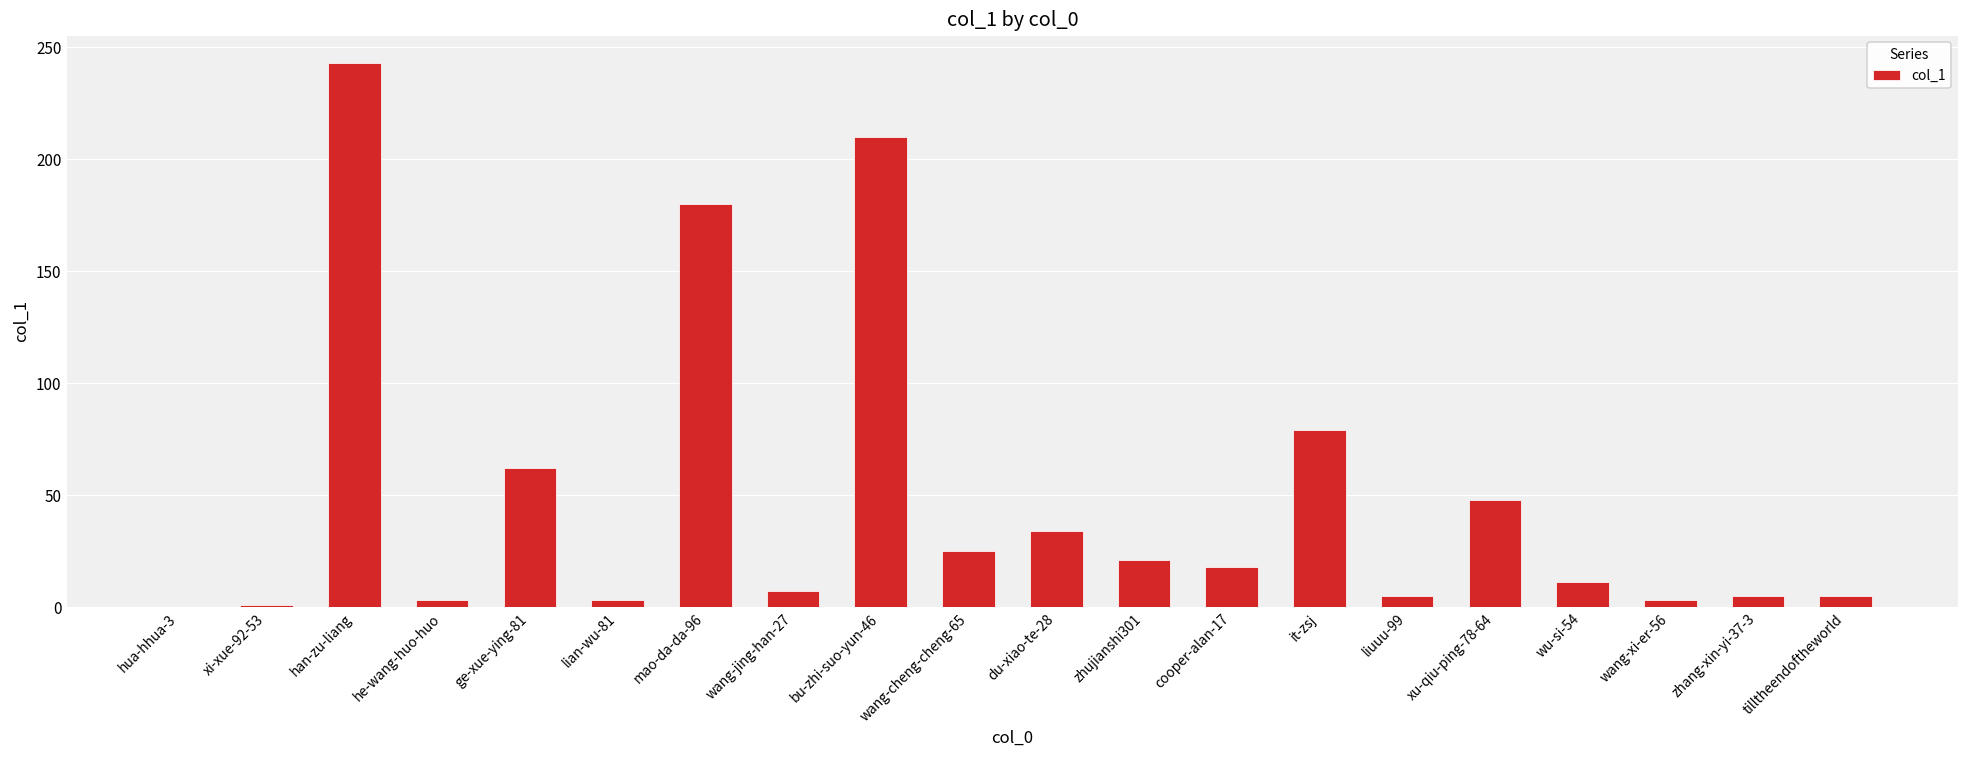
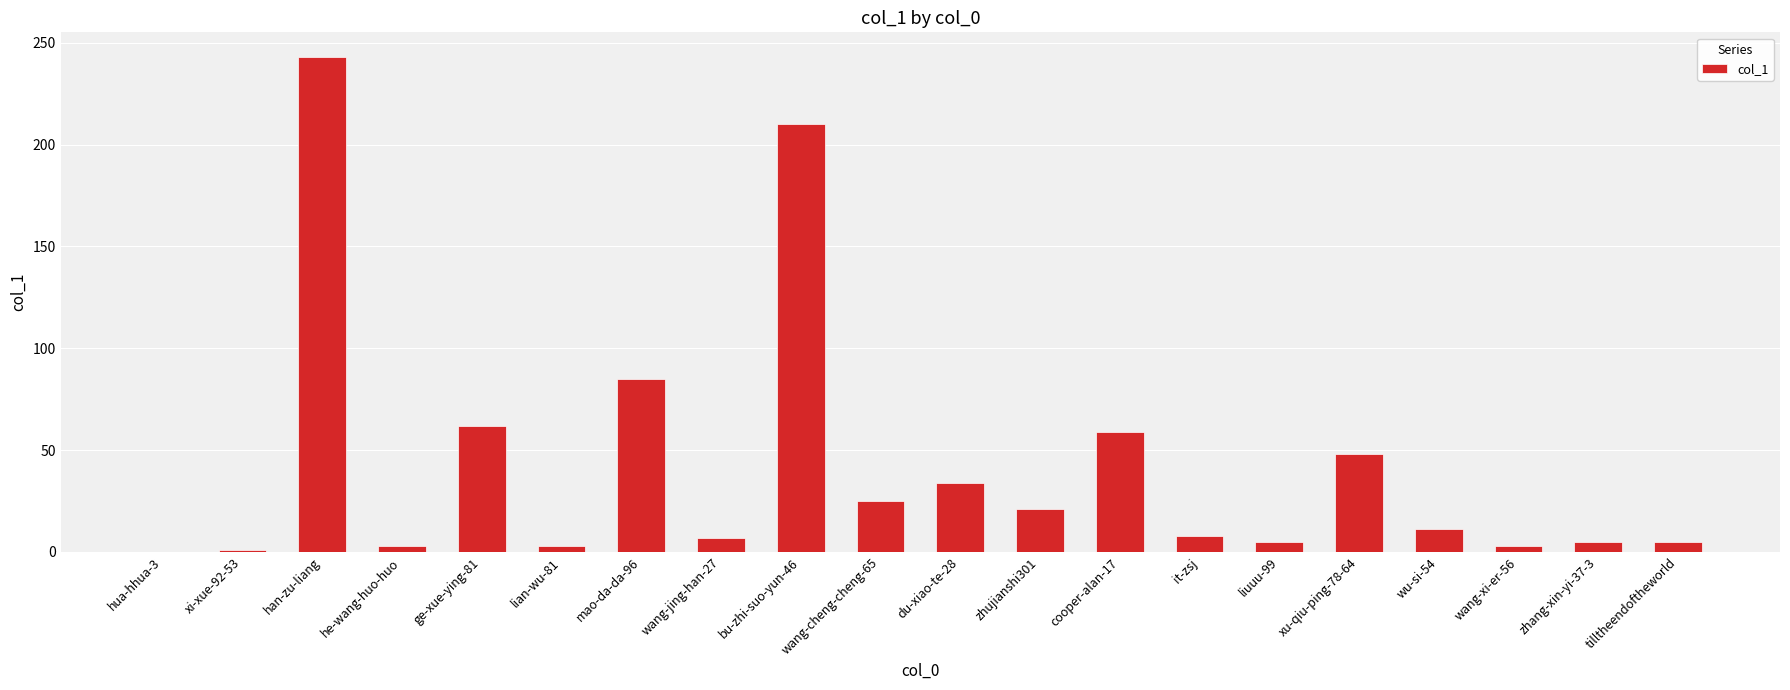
  {
    "hua-hhua-3": 0,
    "han-zu-liang": 243,
    "he-wang-huo-huo": 3,
    "ge-xue-ying-81": 62,
    "lian-wu-81": 3,
-   "mao-da-da-96": 180,
+   "mao-da-da-96": 85,
    "wang-jing-han-27": 7,
    "bu-zhi-suo-yun-46": 210,
    "wang-cheng-cheng-65": 25,
    "du-xiao-te-28": 34,
    "zhujianshi301": 21,
-   "cooper-alan-17": 18,
-   "it-zsj": 79,
+   "cooper-alan-17": 59,
+   "it-zsj": 8,
    "liuuu-99": 5,
    "xu-qiu-ping-78-64": 48,
    "wu-si-54": 11,
    "wang-xi-er-56": 3,
    "zhang-xin-yi-37-3": 5,
    "tilltheendoftheworld": 5
  }
